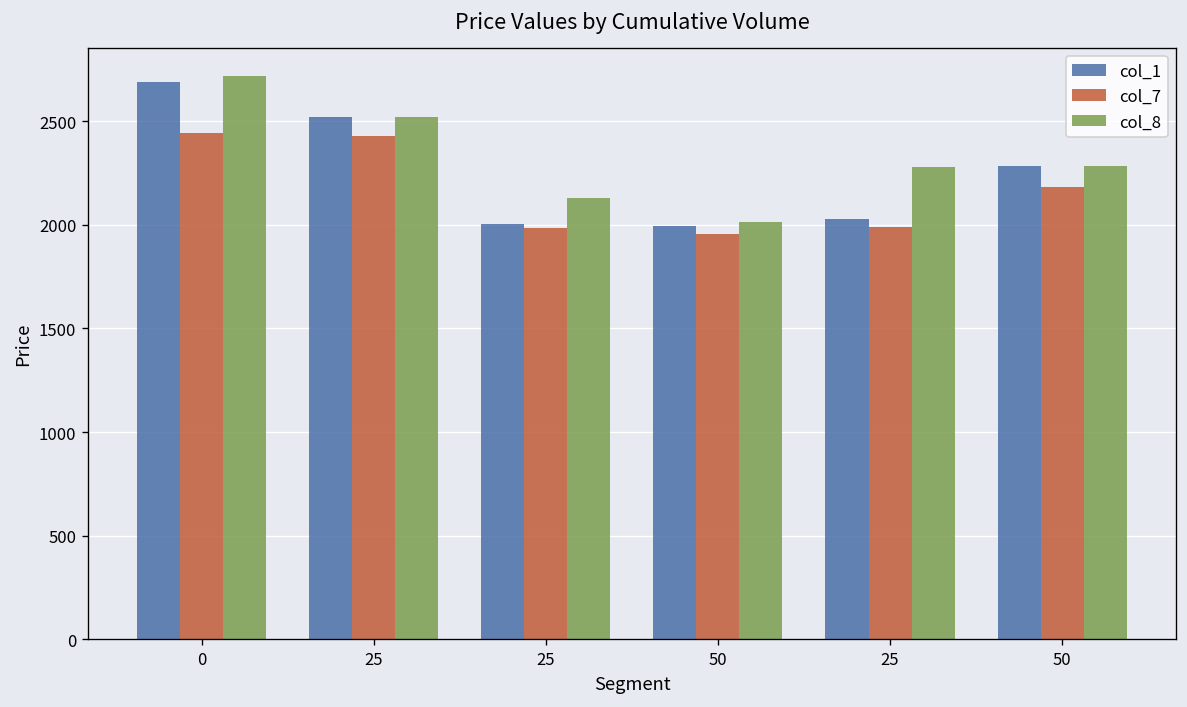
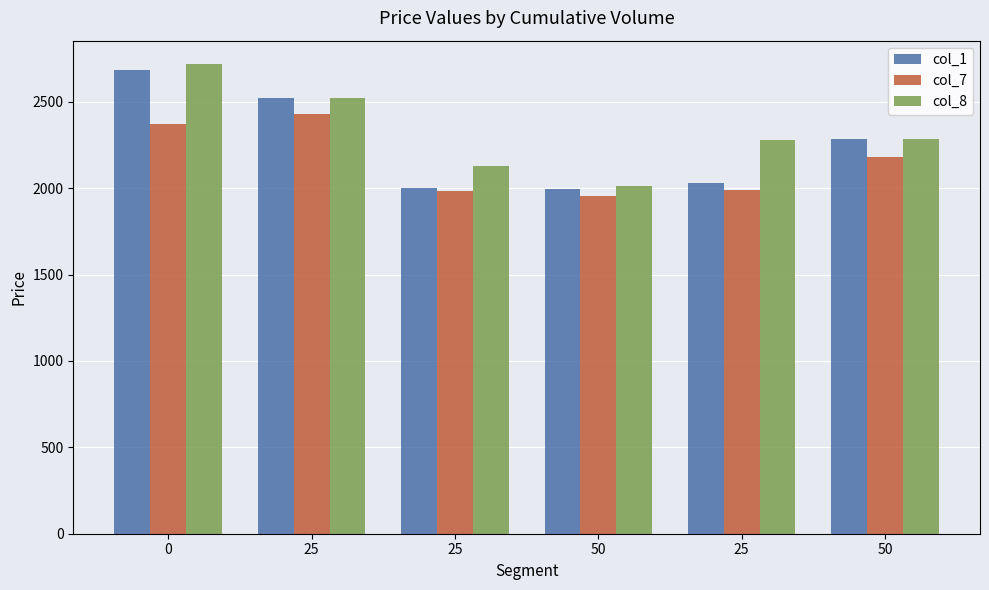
  {
    "col_1": {
      "0": 2690
    },
    "col_7": {
-     "0": 2440
+     "0": 2370
    },
    "col_8": {
      "0": 2720
    }
  }
